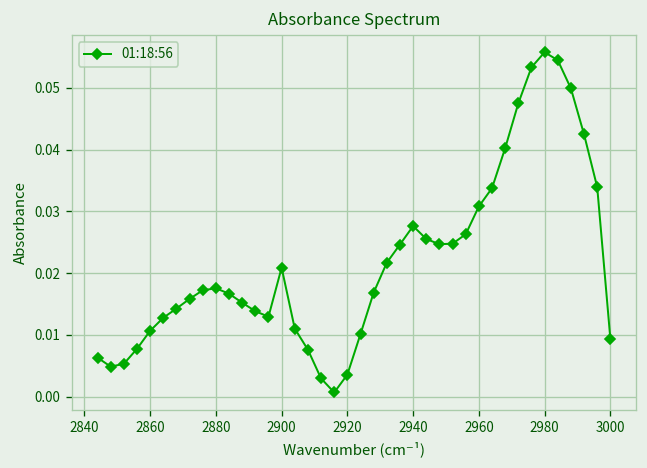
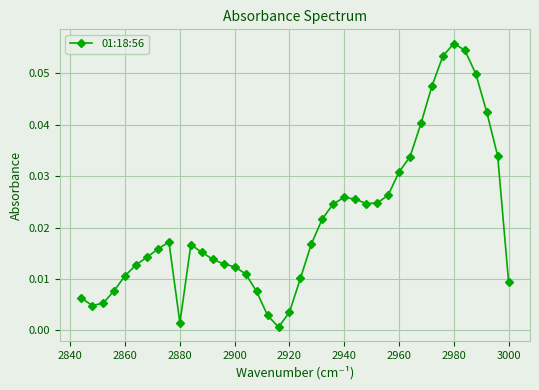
  {
    "2860": 0.011,
-   "2880": 0.018,
-   "2900": 0.021,
+   "2880": 0.001,
+   "2900": 0.012,
    "2920": 0.004,
-   "2940": 0.028,
+   "2940": 0.026,
    "2960": 0.031,
    "2980": 0.056,
    "3000": 0.009
  }
